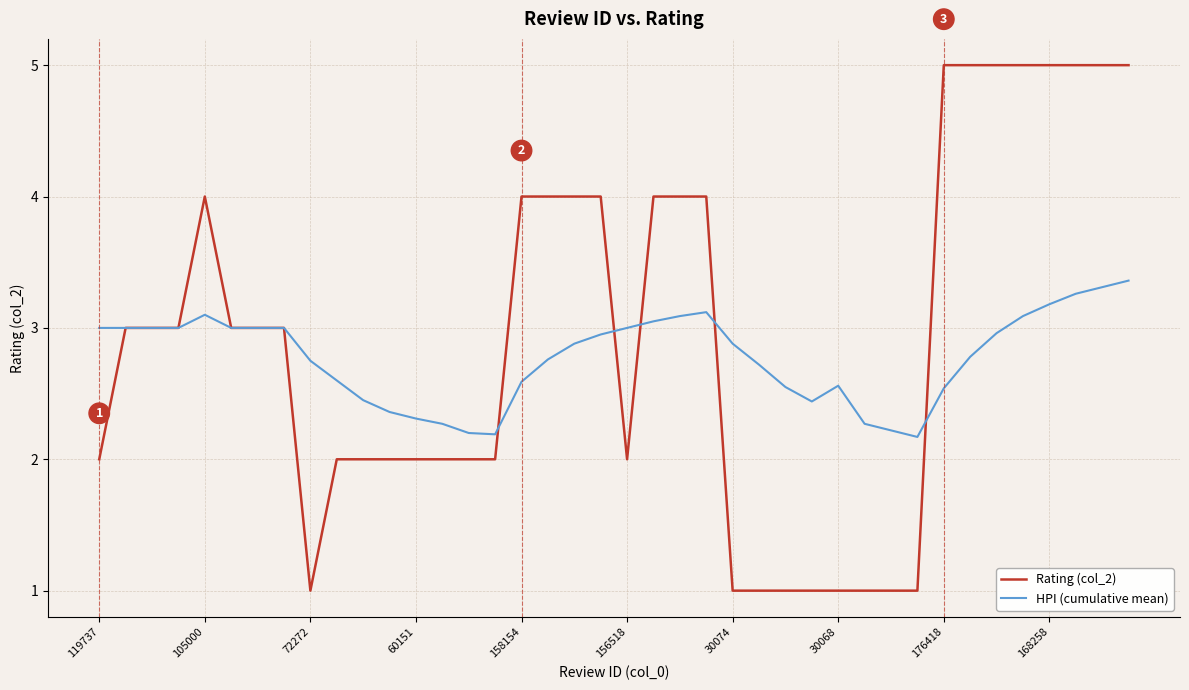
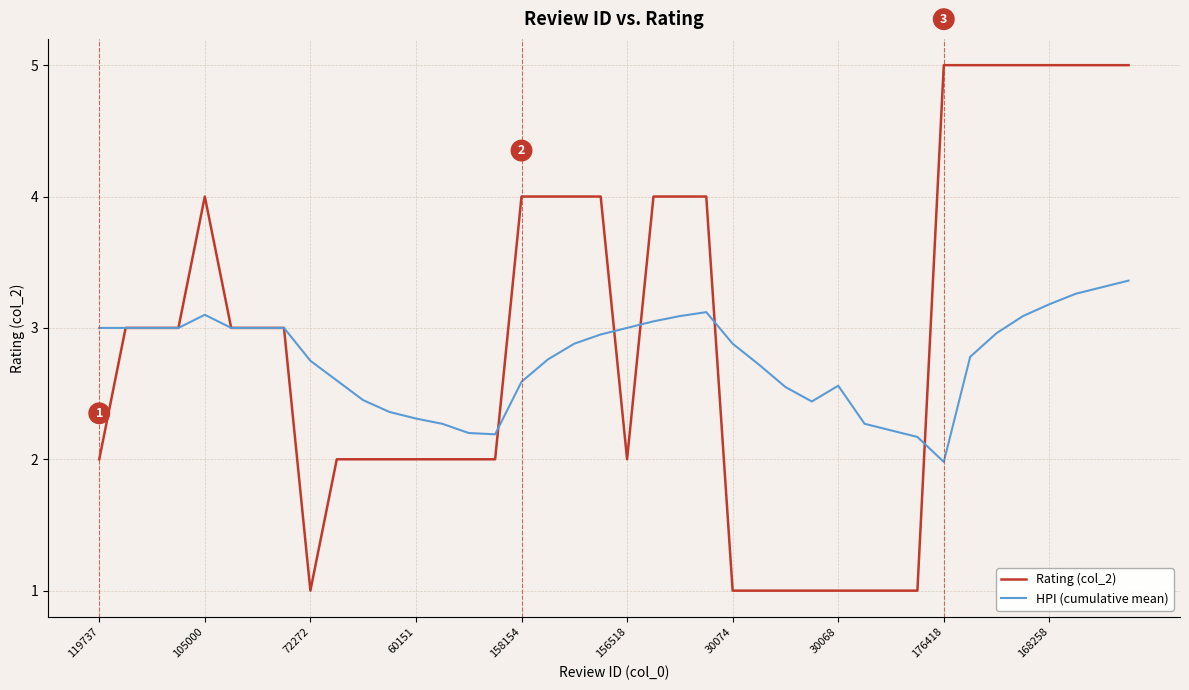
  {
    "Rating (col_2)": {
      "119737": 2.00,
      "105000": 4.00,
      "72272": 1.00,
      "60151": 2.00,
      "158154": 4.00,
      "156518": 2.00,
      "30074": 1.00,
      "30068": 1.00,
      "176418": 5.00,
      "168258": 5.00
    },
    "HPI (cumulative mean)": {
      "119737": 3.00,
      "105000": 3.10,
      "72272": 2.75,
      "60151": 2.31,
      "158154": 2.59,
      "156518": 3.00,
      "30074": 2.88,
      "30068": 2.56,
-     "176418": 2.54,
+     "176418": 1.98,
      "168258": 3.18
    }
  }
